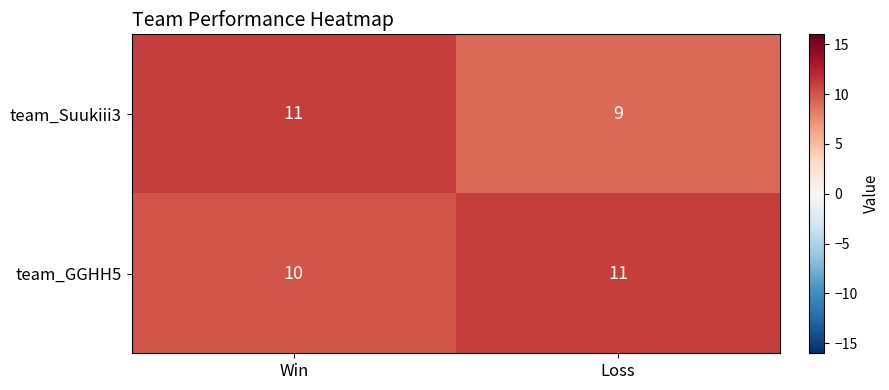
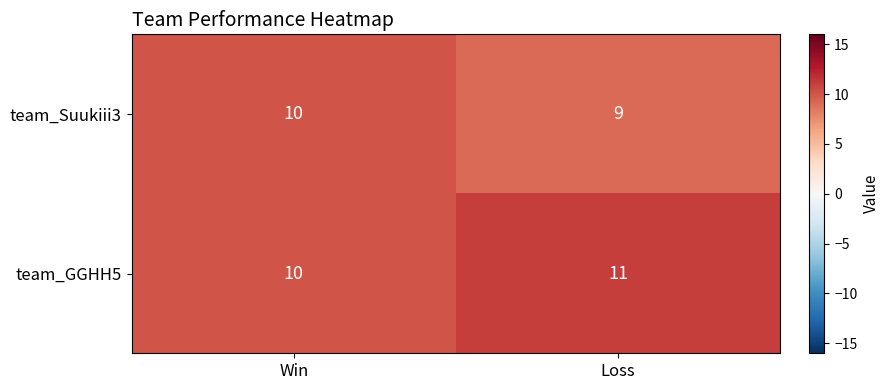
  {
    "team_Suukiii3": {
-     "Win": 11,
+     "Win": 10,
      "Loss": 9
    },
    "team_GGHH5": {
      "Win": 10,
      "Loss": 11
    }
  }
